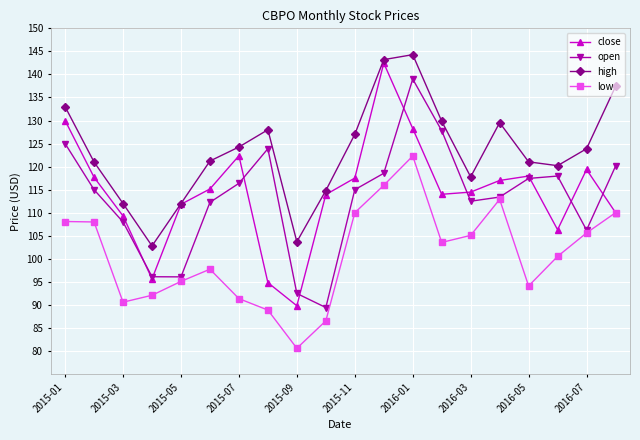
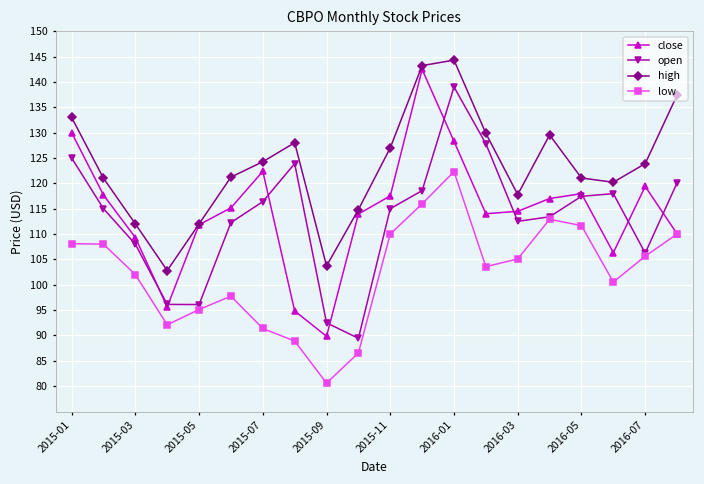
  {
    "low": {
      "2015-01": 108,
-     "2015-03": 91,
+     "2015-03": 102,
      "2015-05": 95,
      "2015-07": 91,
      "2015-09": 81,
      "2015-11": 110,
      "2016-01": 122,
      "2016-03": 105,
-     "2016-05": 94,
+     "2016-05": 112,
      "2016-07": 106
    }
  }
